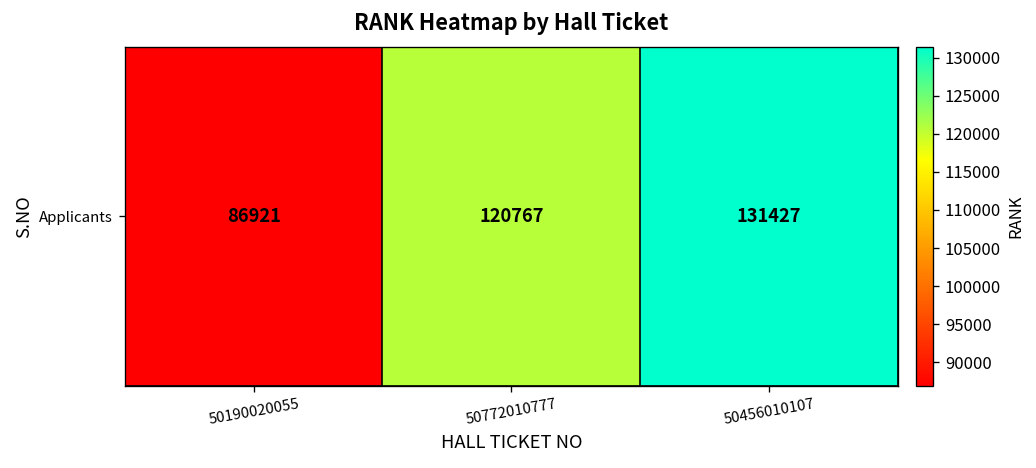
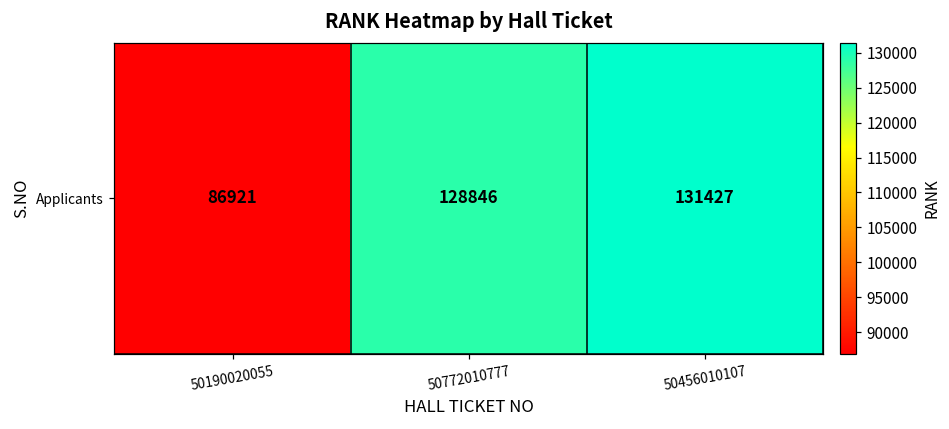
  {
    "Applicants": {
      "50190020055": 86921,
-     "50772010777": 120767,
+     "50772010777": 128846,
      "50456010107": 131427
    }
  }
